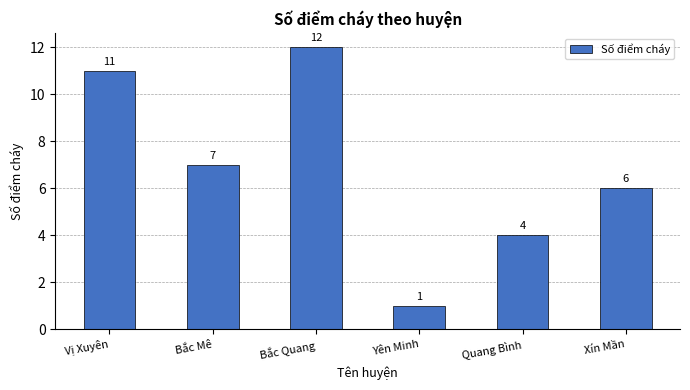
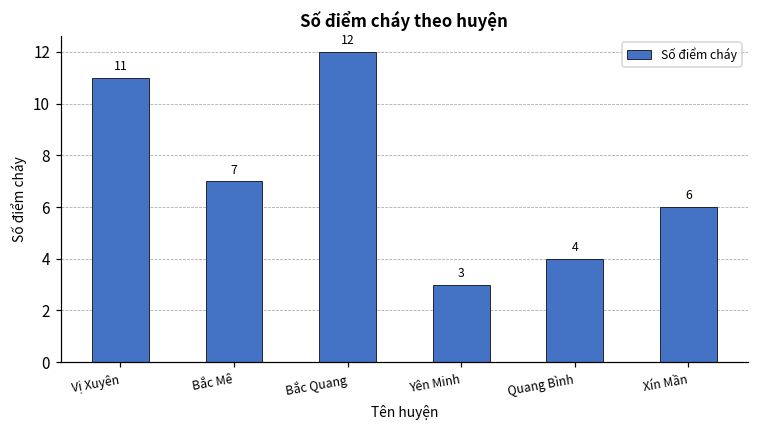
  {
    "Vị Xuyên": 11,
    "Bắc Mê": 7,
    "Bắc Quang": 12,
-   "Yên Minh": 1,
+   "Yên Minh": 3,
    "Quang Bình": 4,
    "Xín Mần": 6
  }
